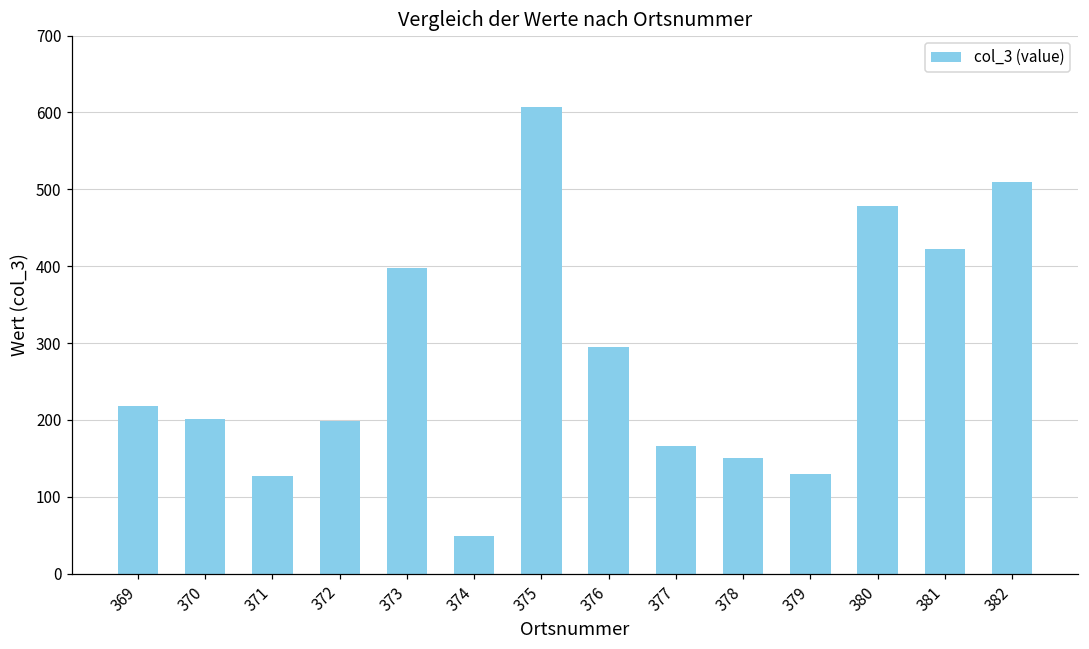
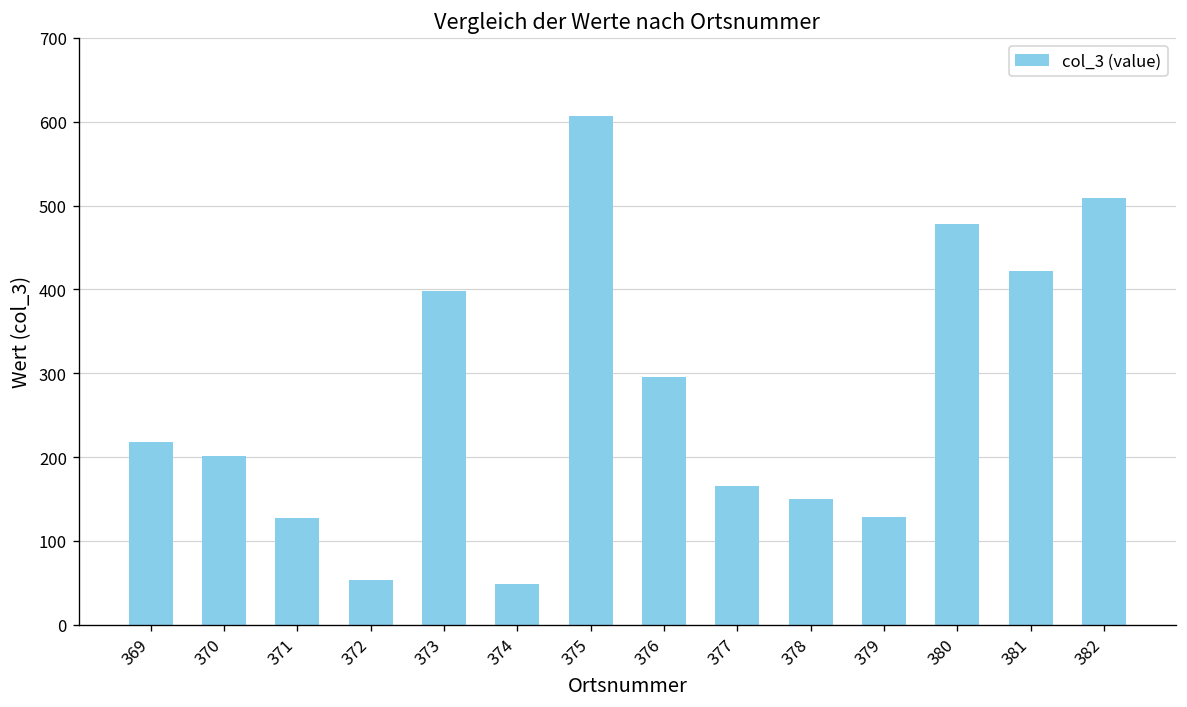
  {
    "369": 220,
    "370": 200,
    "371": 130,
-   "372": 200,
+   "372": 50,
    "373": 400,
    "374": 50,
    "375": 610,
    "376": 300,
    "377": 170,
    "378": 150,
    "379": 130,
    "380": 480,
    "381": 420,
    "382": 510
  }
